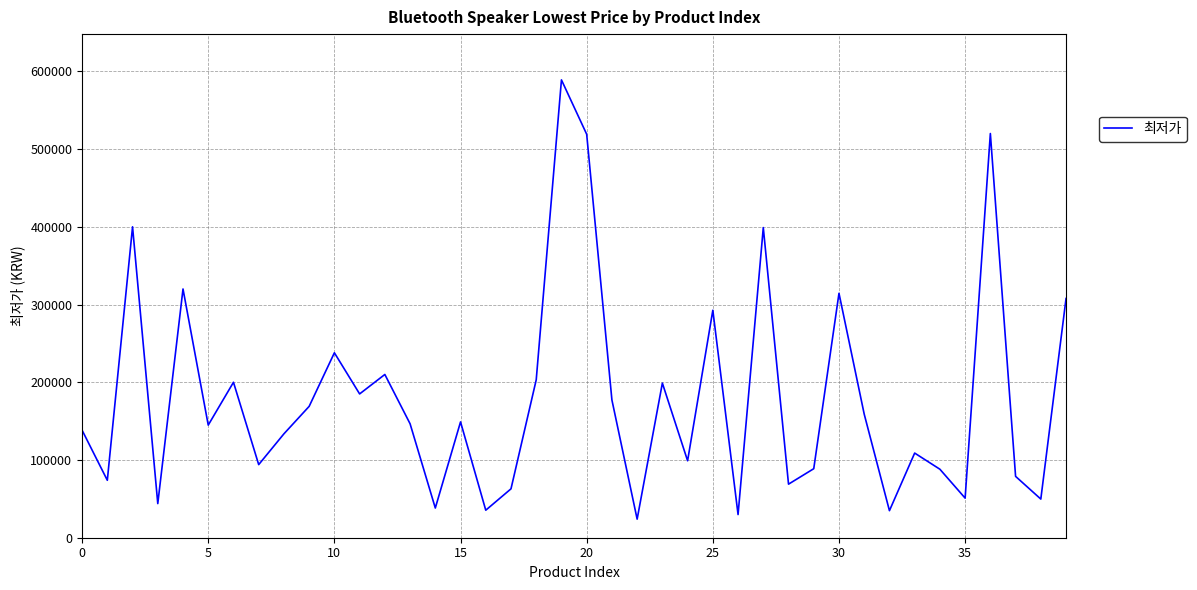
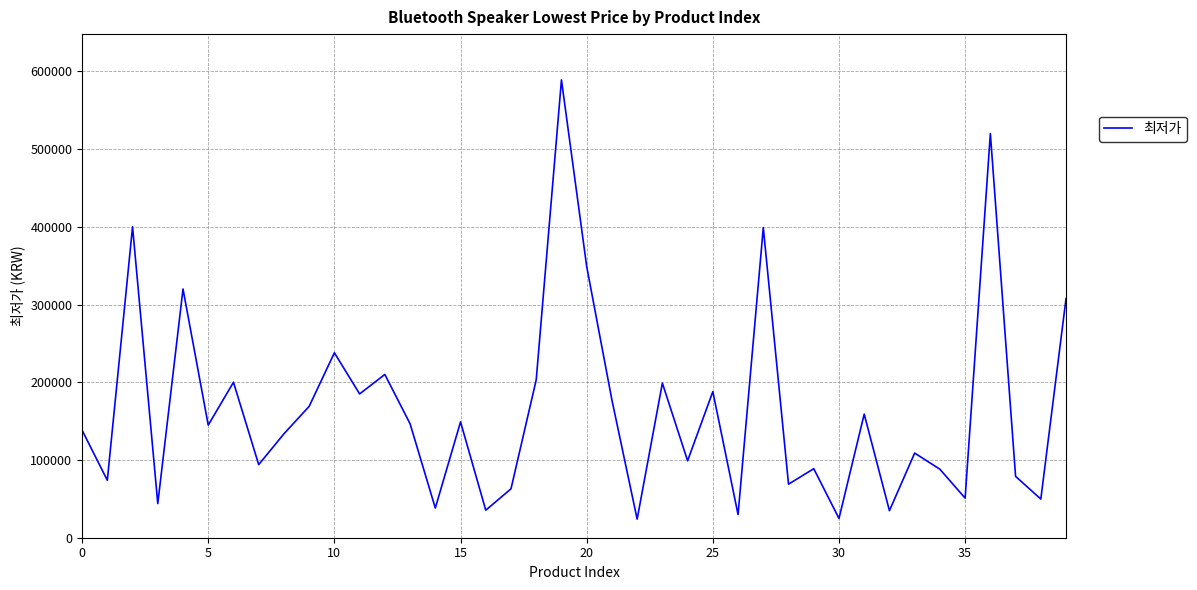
  {
    "0": 140000,
    "5": 140000,
    "10": 240000,
    "15": 150000,
-   "20": 520000,
-   "25": 290000,
-   "30": 310000,
+   "20": 350000,
+   "25": 190000,
+   "30": 20000,
    "35": 50000
  }
